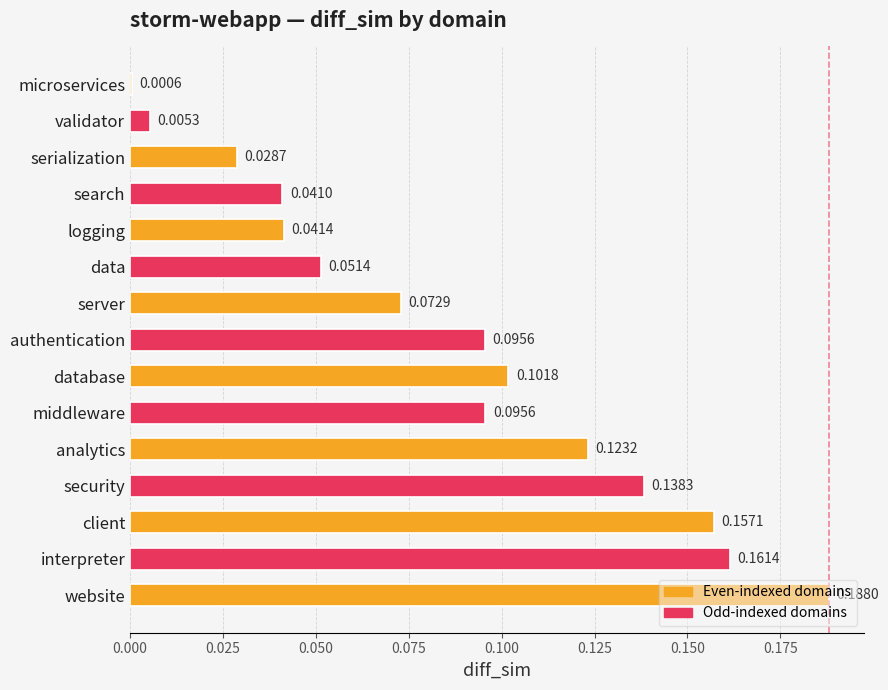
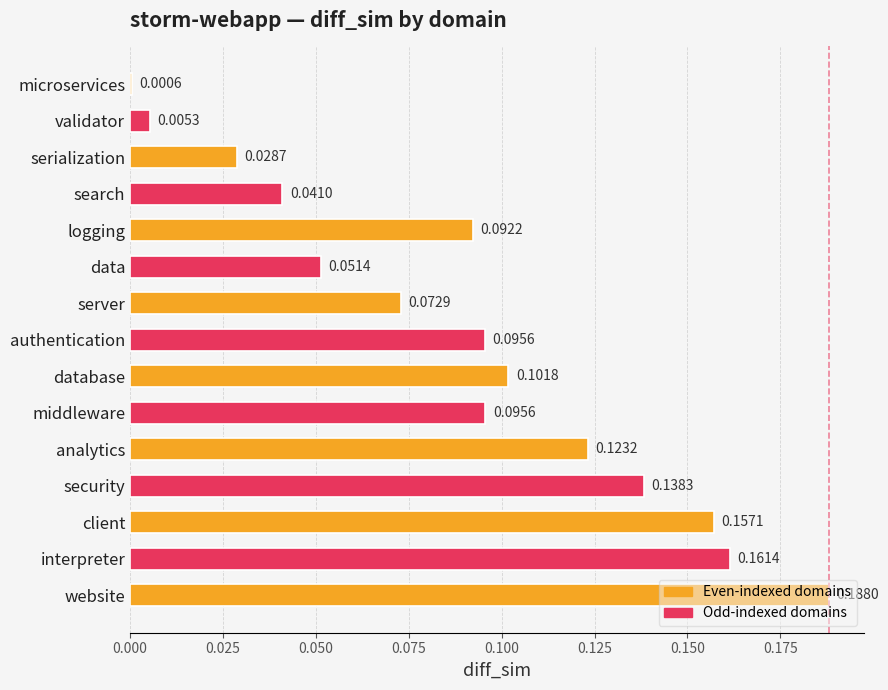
  {
    "microservices": 0.0006,
    "validator": 0.0053,
    "serialization": 0.0287,
    "search": 0.0410,
-   "logging": 0.0414,
+   "logging": 0.0922,
    "data": 0.0514,
    "server": 0.0729,
    "authentication": 0.0956,
    "database": 0.1018,
    "middleware": 0.0956,
    "analytics": 0.1232,
    "security": 0.1383,
    "client": 0.1571,
    "interpreter": 0.1614
  }
